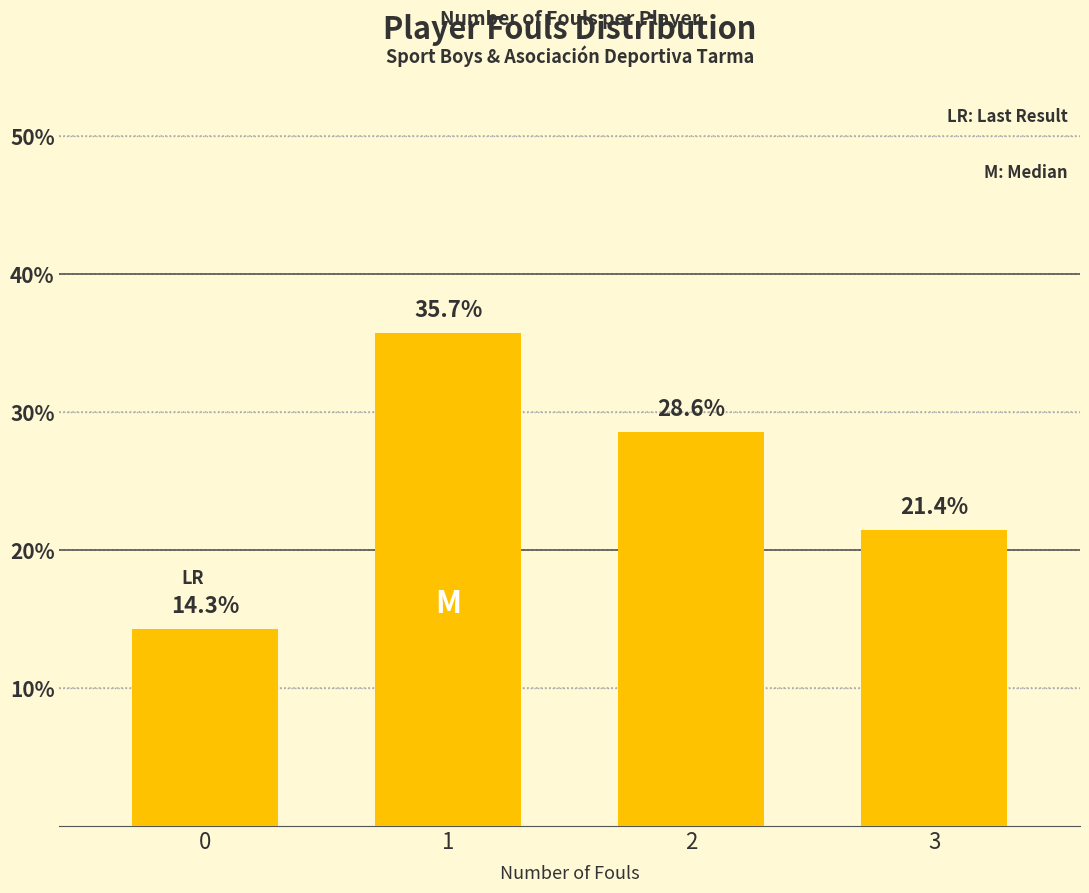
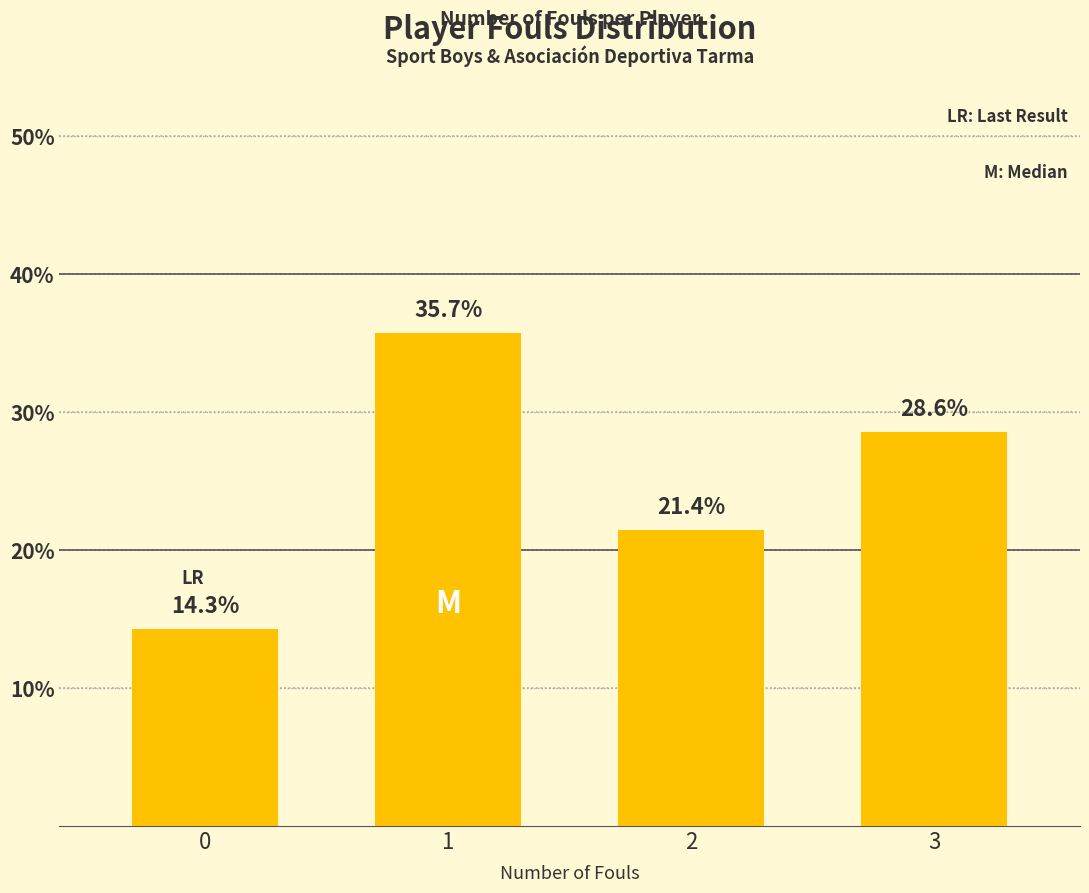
  {
    "0": "14.3%",
    "1": "35.7%",
-   "2": "28.6%",
-   "3": "21.4%"
+   "2": "21.4%",
+   "3": "28.6%"
  }
